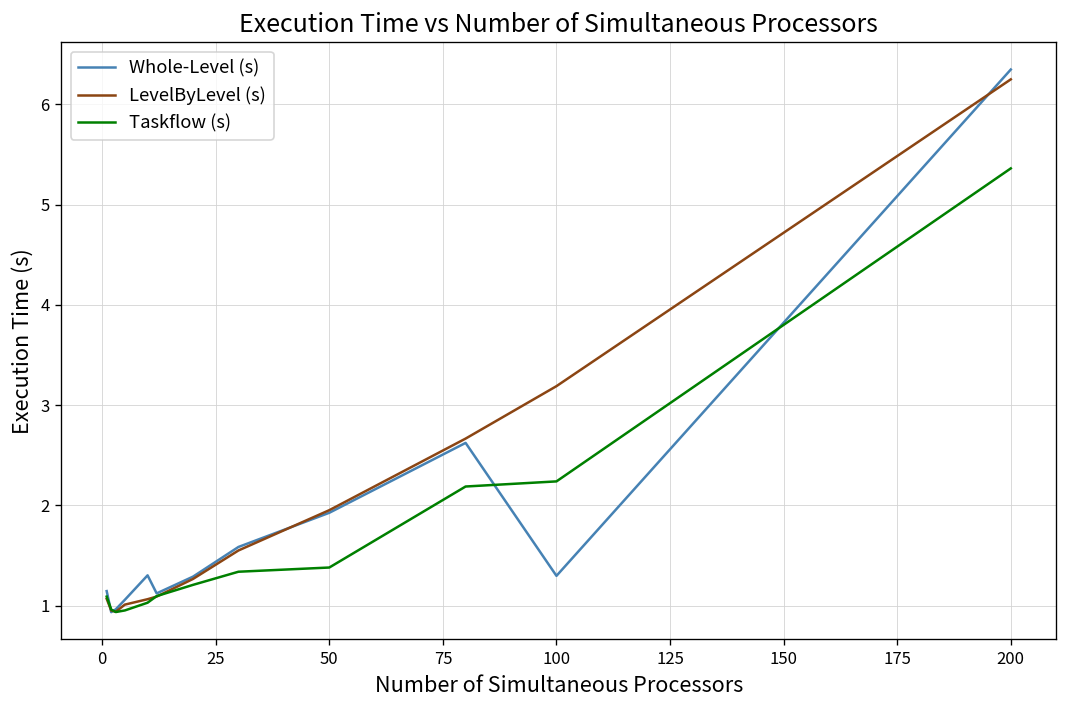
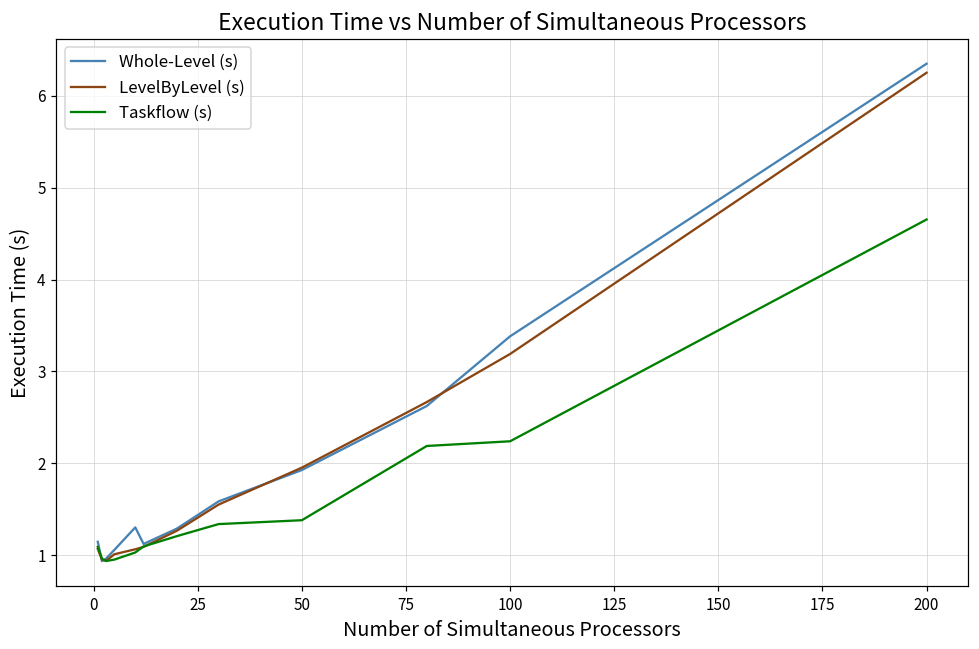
  {
    "Whole-Level (s)": {
-     "100": 1.3,
+     "100": 3.4,
      "200": 6.3
    },
    "LevelByLevel (s)": {
      "100": 3.2,
      "200": 6.3
    },
    "Taskflow (s)": {
      "50": 1.4,
      "100": 2.2,
-     "200": 5.4
+     "200": 4.7
    }
  }
